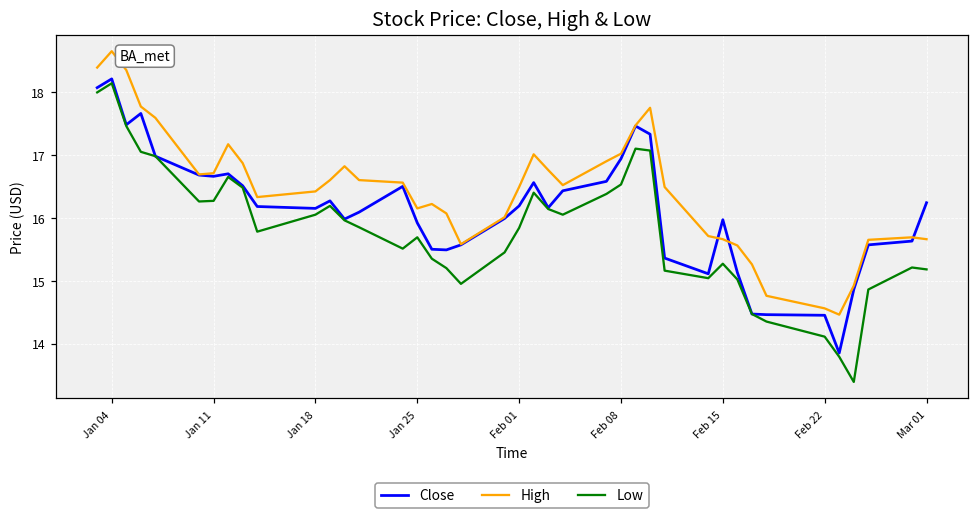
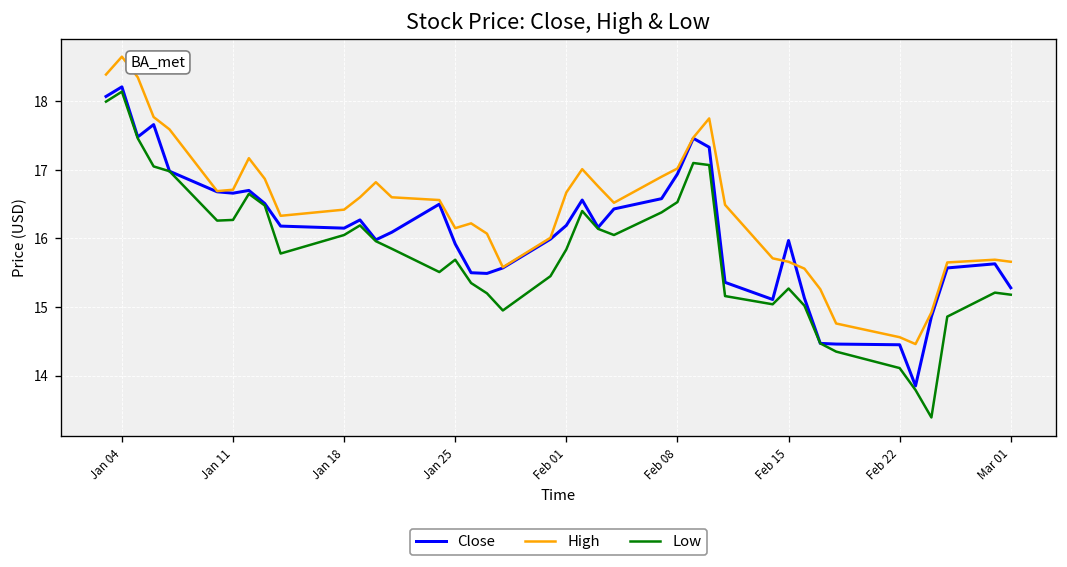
  {
    "Close": {
      "Jan 04": 18.2,
      "Jan 11": 16.7,
      "Jan 18": 16.2,
      "Jan 25": 15.9,
      "Feb 01": 16.2,
      "Feb 08": 16.9,
      "Feb 15": 16.0,
      "Feb 22": 14.5,
-     "Mar 01": 16.2
+     "Mar 01": 15.3
    },
    "High": {
      "Jan 04": 18.7,
      "Jan 11": 16.7,
      "Jan 18": 16.4,
      "Jan 25": 16.2,
-     "Feb 01": 16.5,
+     "Feb 01": 16.7,
      "Feb 08": 17.0,
      "Feb 15": 15.7,
      "Feb 22": 14.6,
      "Mar 01": 15.7
    },
    "Low": {
      "Jan 04": 18.1,
      "Jan 11": 16.3,
      "Jan 18": 16.1,
      "Jan 25": 15.7,
      "Feb 01": 15.8,
      "Feb 08": 16.5,
      "Feb 15": 15.3,
      "Feb 22": 14.1,
      "Mar 01": 15.2
    }
  }
